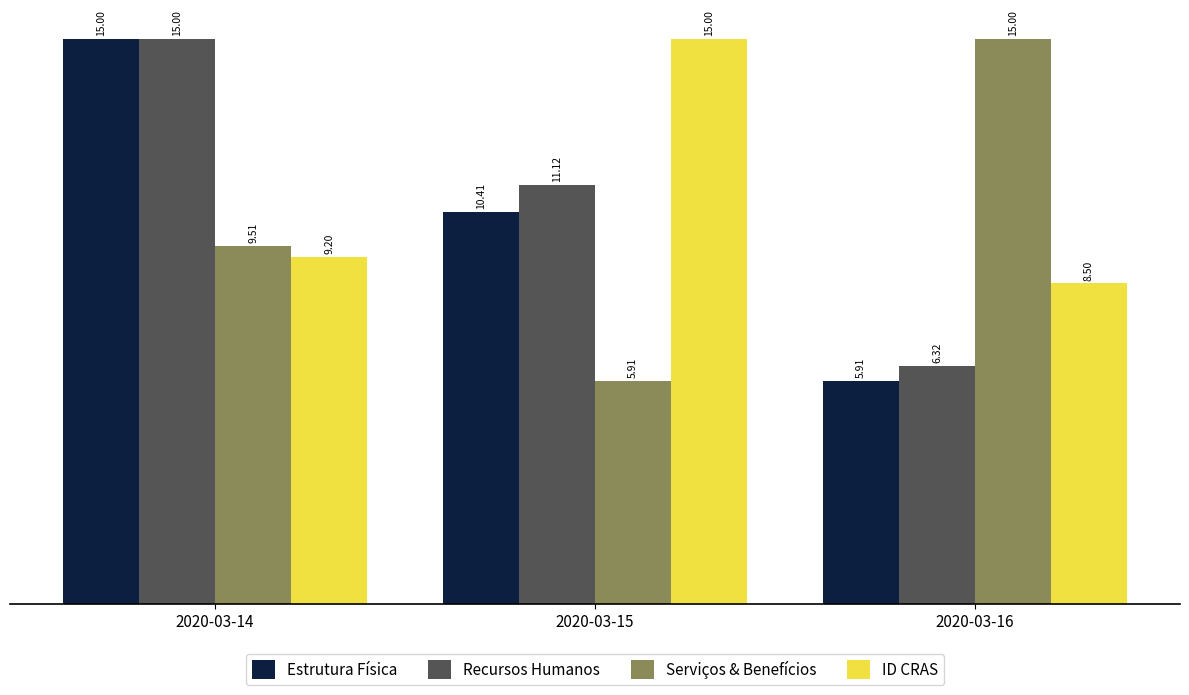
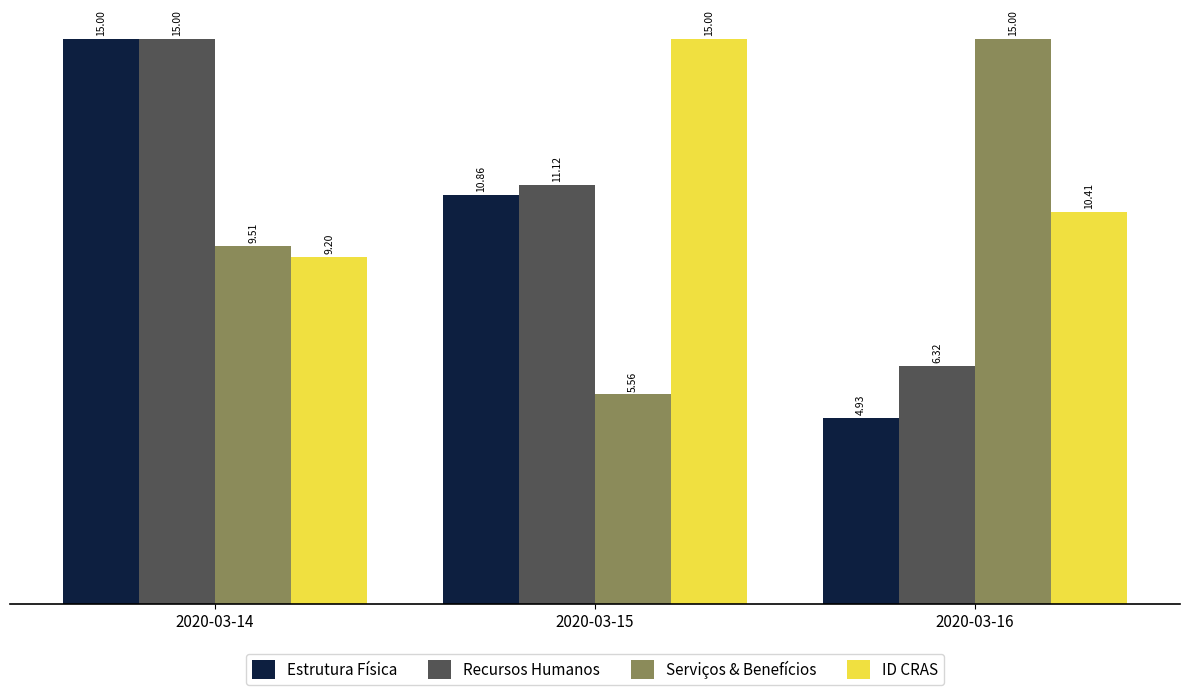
  {
    "Estrutura Física": {
      "2020-03-14": 15.00,
-     "2020-03-15": 10.41,
-     "2020-03-16": 5.91
+     "2020-03-15": 10.86,
+     "2020-03-16": 4.93
    },
    "Recursos Humanos": {
      "2020-03-14": 15.00,
      "2020-03-15": 11.12,
      "2020-03-16": 6.32
    },
    "Serviços & Benefícios": {
      "2020-03-14": 9.51,
-     "2020-03-15": 5.91,
+     "2020-03-15": 5.56,
      "2020-03-16": 15.00
    },
    "ID CRAS": {
      "2020-03-14": 9.20,
      "2020-03-15": 15.00,
-     "2020-03-16": 8.50
+     "2020-03-16": 10.41
    }
  }
